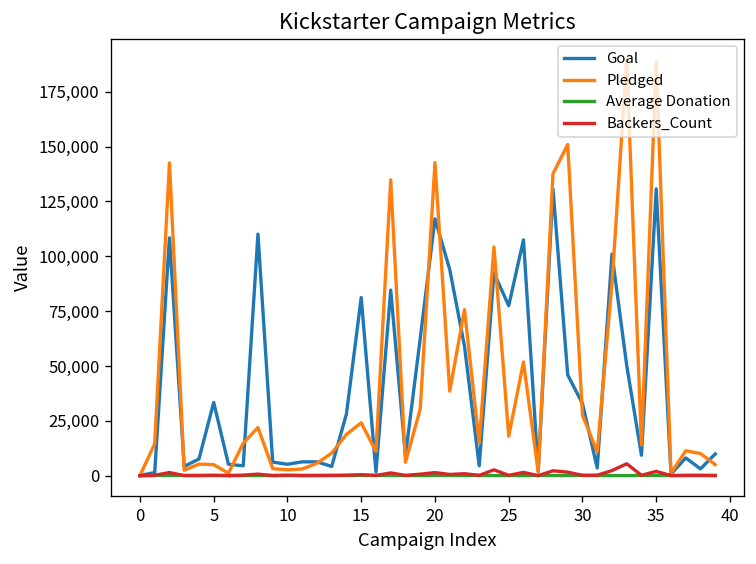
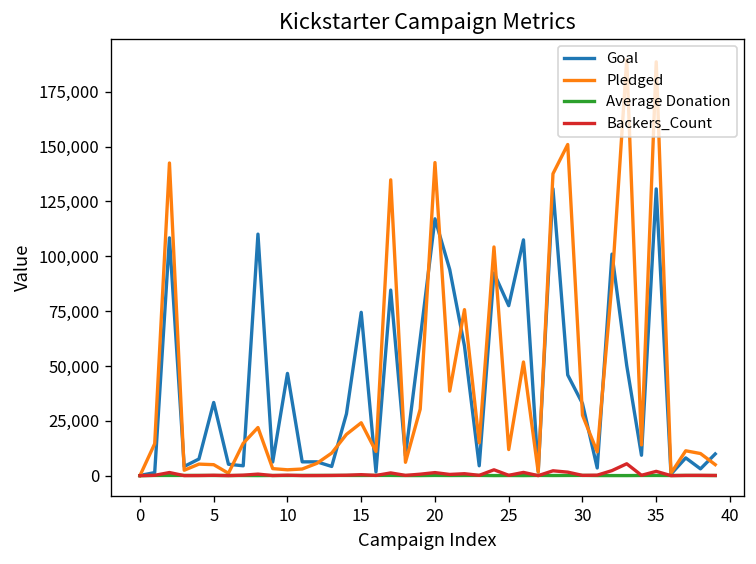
  {
    "Goal": {
      "5": "33,000",
-     "10": "5,000",
-     "15": "81,000",
+     "10": "47,000",
+     "15": "74,000",
      "20": "117,000",
      "25": "77,000",
      "30": "33,000",
      "35": "131,000"
    },
    "Pledged": {
      "5": "5,000",
      "10": "3,000",
      "15": "24,000",
      "20": "143,000",
-     "25": "18,000",
+     "25": "12,000",
      "30": "28,000"
    },
    "Average Donation": {
      "35": "0"
    },
    "Backers_Count": {
      "35": "2,000"
    }
  }
